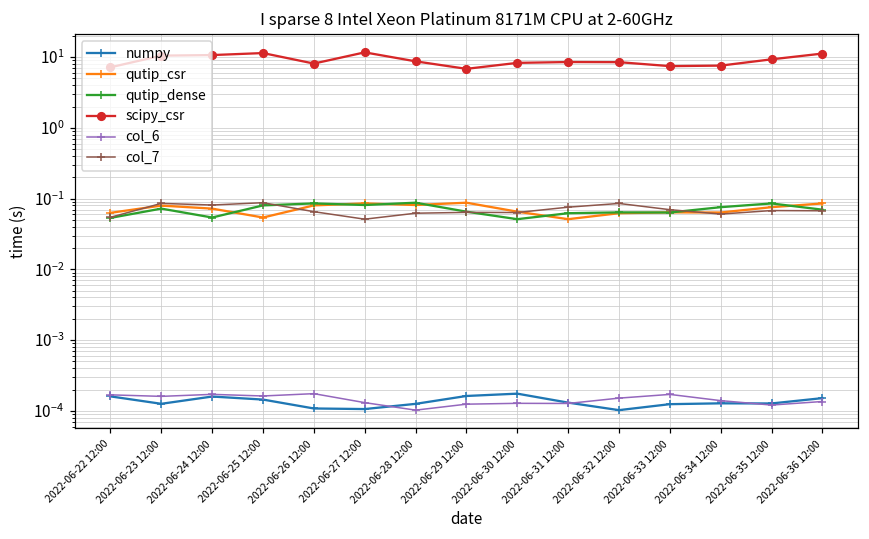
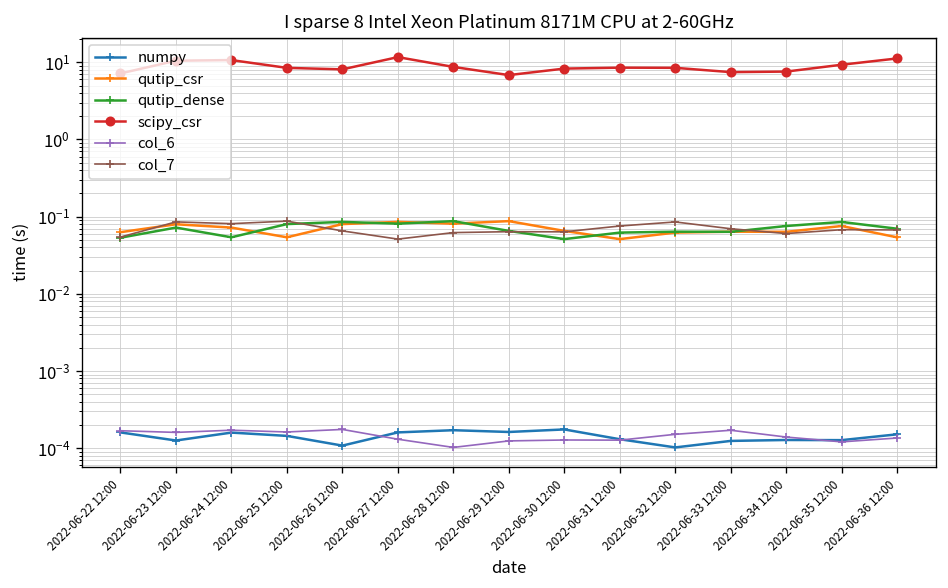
  {
    "numpy": {
      "2022-06-23 12:00": 0.00013,
      "2022-06-25 12:00": 0.00014,
      "2022-06-26 12:00": 0.00011,
-     "2022-06-27 12:00": 0.00011,
-     "2022-06-28 12:00": 0.00013,
+     "2022-06-27 12:00": 0.00016,
+     "2022-06-28 12:00": 0.00017,
      "2022-06-29 12:00": 0.00016,
      "2022-06-30 12:00": 0.00017,
      "2022-06-32 12:00": 0.00010,
      "2022-06-33 12:00": 0.00012,
      "2022-06-36 12:00": 0.00015
    },
    "qutip_csr": {
      "2022-06-22 12:00": 0.06,
      "2022-06-24 12:00": 0.07,
      "2022-06-25 12:00": 0.05,
      "2022-06-29 12:00": 0.09,
      "2022-06-31 12:00": 0.05,
      "2022-06-35 12:00": 0.08,
-     "2022-06-36 12:00": 0.09
+     "2022-06-36 12:00": 0.05
    },
    "qutip_dense": {
      "2022-06-23 12:00": 0.07,
      "2022-06-24 12:00": 0.05,
      "2022-06-30 12:00": 0.05,
      "2022-06-31 12:00": 0.06,
      "2022-06-34 12:00": 0.08,
      "2022-06-35 12:00": 0.09
    },
    "scipy_csr": {
      "2022-06-24 12:00": 11,
-     "2022-06-25 12:00": 11,
+     "2022-06-25 12:00": 8,
      "2022-06-26 12:00": 8,
      "2022-06-27 12:00": 12,
      "2022-06-28 12:00": 9,
      "2022-06-29 12:00": 7,
      "2022-06-30 12:00": 8,
      "2022-06-31 12:00": 9,
      "2022-06-32 12:00": 8,
      "2022-06-33 12:00": 7,
      "2022-06-34 12:00": 8,
      "2022-06-35 12:00": 9,
      "2022-06-36 12:00": 11
    },
    "col_6": {
      "2022-06-23 12:00": 0.00016,
      "2022-06-25 12:00": 0.00016,
      "2022-06-26 12:00": 0.00017,
      "2022-06-27 12:00": 0.00013,
      "2022-06-28 12:00": 0.00010,
      "2022-06-29 12:00": 0.00012,
      "2022-06-30 12:00": 0.00013,
      "2022-06-32 12:00": 0.00015,
      "2022-06-33 12:00": 0.00017,
      "2022-06-36 12:00": 0.00014
    },
    "col_7": {
      "2022-06-24 12:00": 0.08,
      "2022-06-26 12:00": 0.07,
      "2022-06-27 12:00": 0.05,
      "2022-06-28 12:00": 0.06,
      "2022-06-31 12:00": 0.08,
      "2022-06-32 12:00": 0.09,
      "2022-06-35 12:00": 0.07
    }
  }
